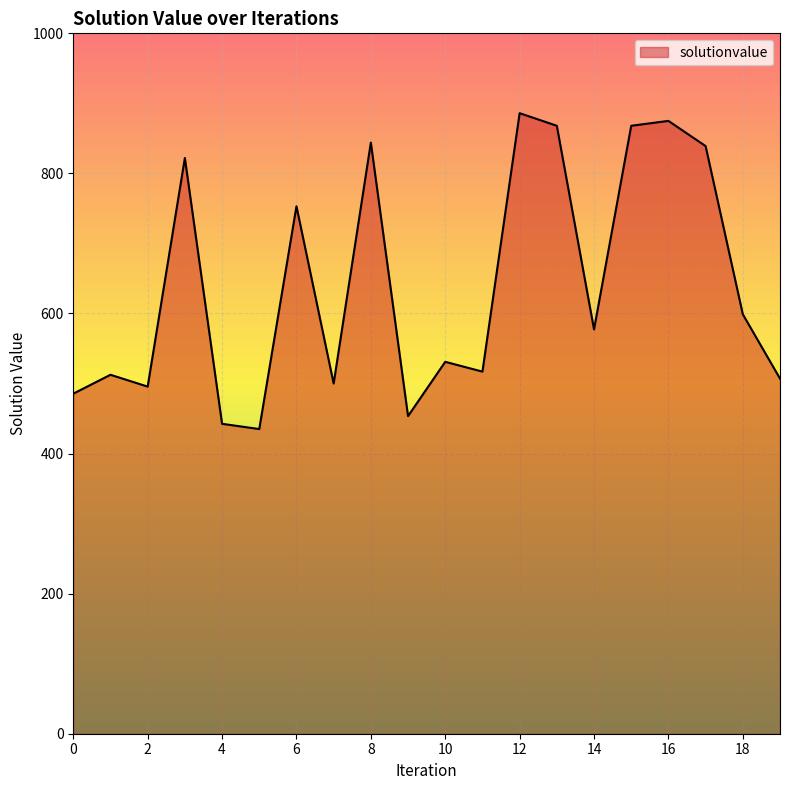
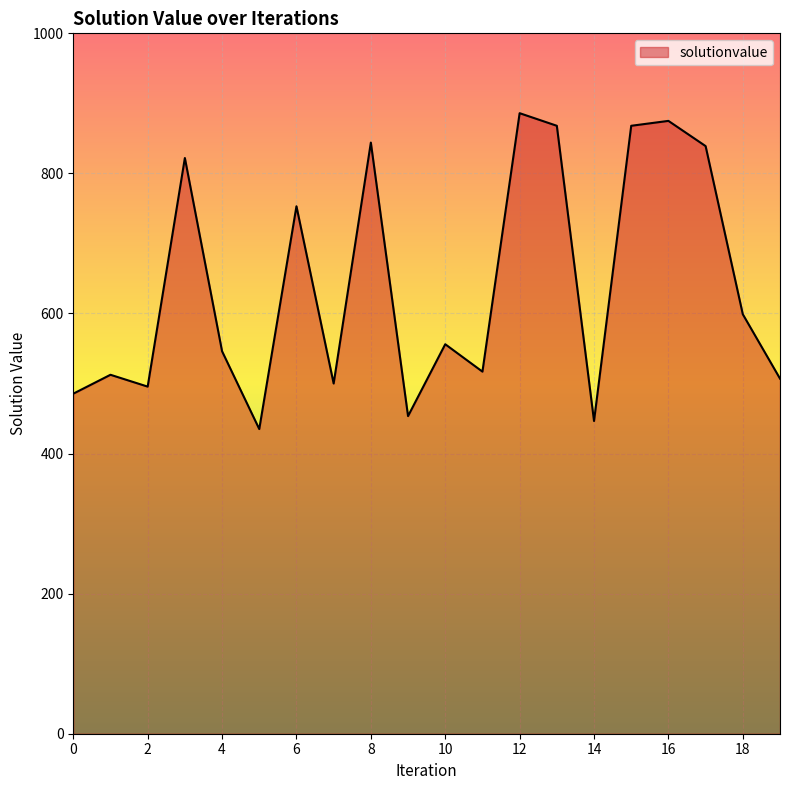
  {
    "0": 490,
    "2": 500,
-   "4": 440,
+   "4": 550,
    "6": 750,
    "8": 840,
-   "10": 530,
+   "10": 560,
    "12": 890,
-   "14": 580,
+   "14": 450,
    "16": 880,
    "18": 600
  }
